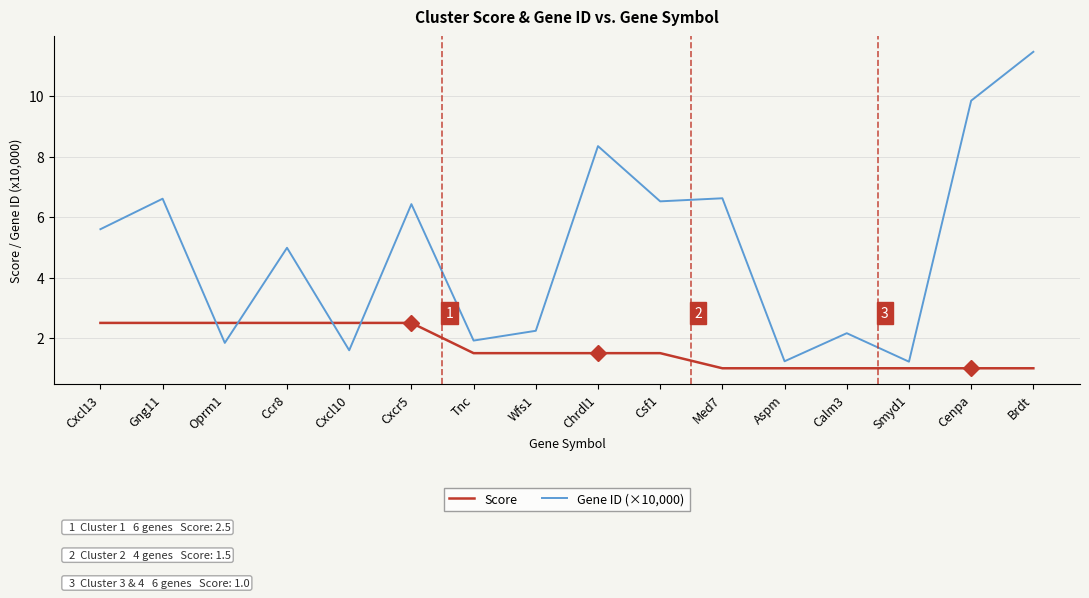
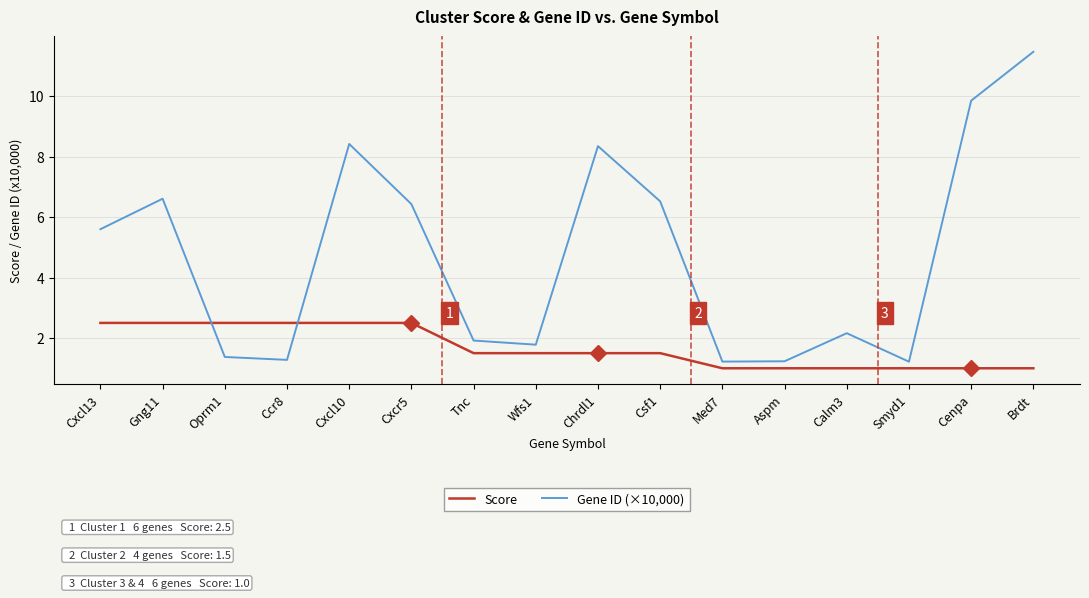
  {
    "Gene ID (×10,000)": {
      "Cxcl13": 5.6,
      "Gng11": 6.6,
-     "Oprm1": 1.8,
-     "Ccr8": 5.0,
-     "Cxcl10": 1.6,
+     "Oprm1": 1.4,
+     "Ccr8": 1.3,
+     "Cxcl10": 8.4,
      "Cxcr5": 6.4,
      "Tnc": 1.9,
-     "Wfs1": 2.2,
+     "Wfs1": 1.8,
      "Chrdl1": 8.3,
      "Csf1": 6.5,
-     "Med7": 6.6,
+     "Med7": 1.2,
      "Aspm": 1.2,
      "Calm3": 2.2,
      "Smyd1": 1.2,
      "Cenpa": 9.8,
      "Brdt": 11.5
    }
  }
